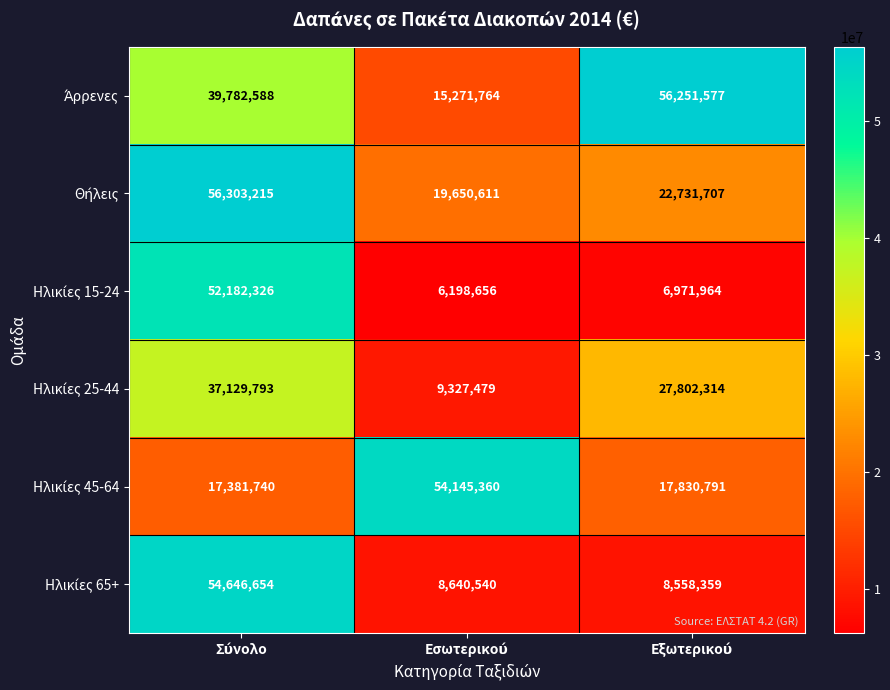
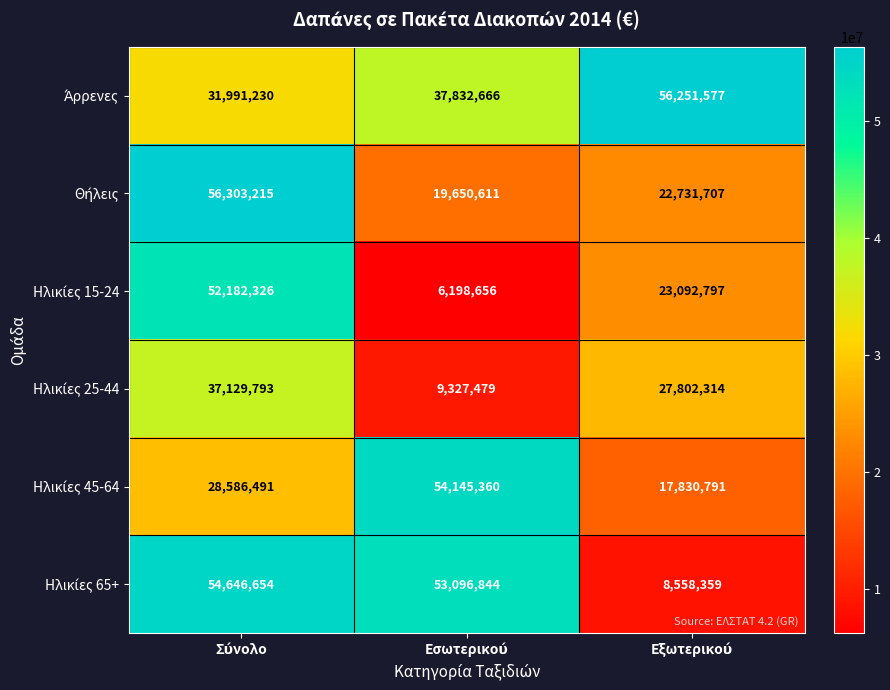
  {
    "Άρρενες": {
-     "Σύνολο": "39,782,588",
-     "Εσωτερικού": "15,271,764",
+     "Σύνολο": "31,991,230",
+     "Εσωτερικού": "37,832,666",
      "Εξωτερικού": "56,251,577"
    },
    "Θήλεις": {
      "Σύνολο": "56,303,215",
      "Εσωτερικού": "19,650,611",
      "Εξωτερικού": "22,731,707"
    },
    "Ηλικίες 15-24": {
      "Σύνολο": "52,182,326",
      "Εσωτερικού": "6,198,656",
-     "Εξωτερικού": "6,971,964"
+     "Εξωτερικού": "23,092,797"
    },
    "Ηλικίες 25-44": {
      "Σύνολο": "37,129,793",
      "Εσωτερικού": "9,327,479",
      "Εξωτερικού": "27,802,314"
    },
    "Ηλικίες 45-64": {
-     "Σύνολο": "17,381,740",
+     "Σύνολο": "28,586,491",
      "Εσωτερικού": "54,145,360",
      "Εξωτερικού": "17,830,791"
    },
    "Ηλικίες 65+": {
      "Σύνολο": "54,646,654",
-     "Εσωτερικού": "8,640,540"
+     "Εσωτερικού": "53,096,844"
    }
  }
